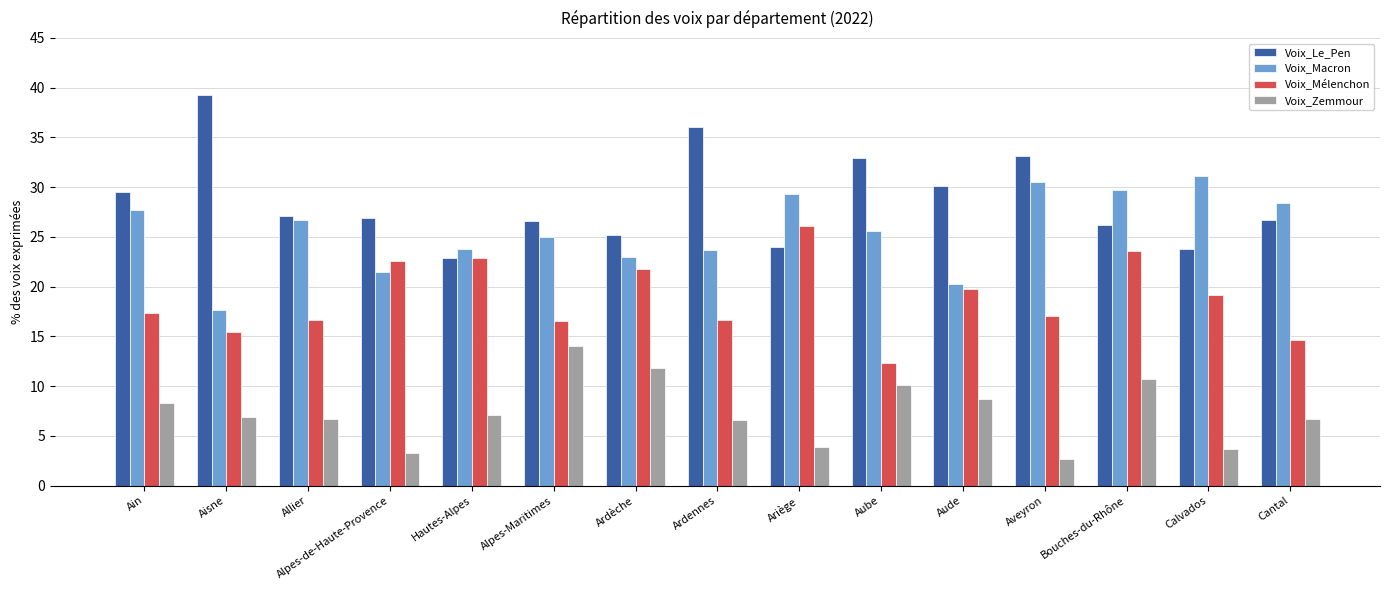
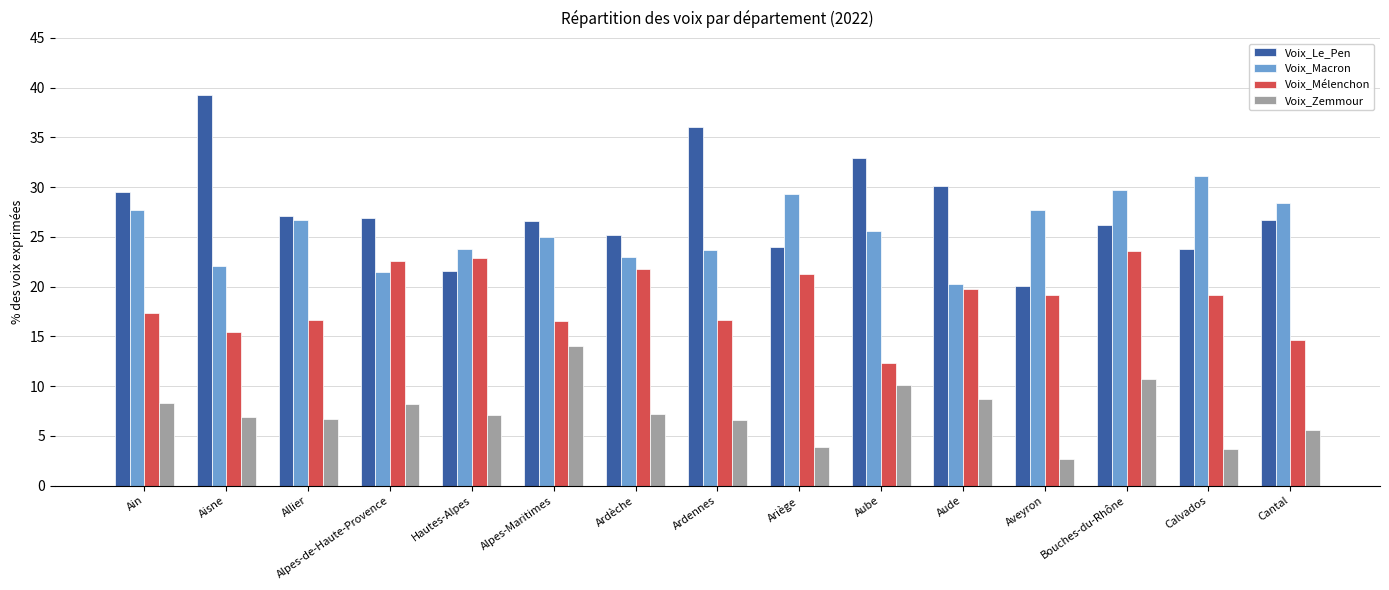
  {
    "Voix_Le_Pen": {
      "Ain": 30,
      "Aisne": 39,
      "Allier": 27,
      "Alpes-de-Haute-Provence": 27,
-     "Hautes-Alpes": 23,
+     "Hautes-Alpes": 22,
      "Alpes-Maritimes": 27,
      "Ardèche": 25,
      "Ardennes": 36,
      "Ariège": 24,
      "Aube": 33,
      "Aude": 30,
-     "Aveyron": 33,
+     "Aveyron": 20,
      "Bouches-du-Rhône": 26,
      "Calvados": 24,
      "Cantal": 27
    },
    "Voix_Macron": {
      "Ain": 28,
-     "Aisne": 18,
+     "Aisne": 22,
      "Allier": 27,
      "Alpes-de-Haute-Provence": 22,
      "Hautes-Alpes": 24,
      "Alpes-Maritimes": 25,
      "Ardèche": 23,
      "Ardennes": 24,
      "Ariège": 29,
      "Aube": 26,
      "Aude": 20,
-     "Aveyron": 31,
+     "Aveyron": 28,
      "Bouches-du-Rhône": 30,
      "Calvados": 31,
      "Cantal": 28
    },
    "Voix_Mélenchon": {
      "Ain": 17,
      "Aisne": 15,
      "Allier": 17,
      "Alpes-de-Haute-Provence": 23,
      "Hautes-Alpes": 23,
      "Alpes-Maritimes": 17,
      "Ardèche": 22,
      "Ardennes": 17,
-     "Ariège": 26,
+     "Ariège": 21,
      "Aube": 12,
      "Aude": 20,
-     "Aveyron": 17,
+     "Aveyron": 19,
      "Bouches-du-Rhône": 24,
      "Calvados": 19,
      "Cantal": 15
    },
    "Voix_Zemmour": {
      "Ain": 8,
      "Aisne": 7,
      "Allier": 7,
-     "Alpes-de-Haute-Provence": 3,
+     "Alpes-de-Haute-Provence": 8,
      "Hautes-Alpes": 7,
      "Alpes-Maritimes": 14,
-     "Ardèche": 12,
+     "Ardèche": 7,
      "Ardennes": 7,
      "Ariège": 4,
      "Aube": 10,
      "Aude": 9,
      "Aveyron": 3,
      "Bouches-du-Rhône": 11,
      "Calvados": 4,
-     "Cantal": 7
+     "Cantal": 6
    }
  }
